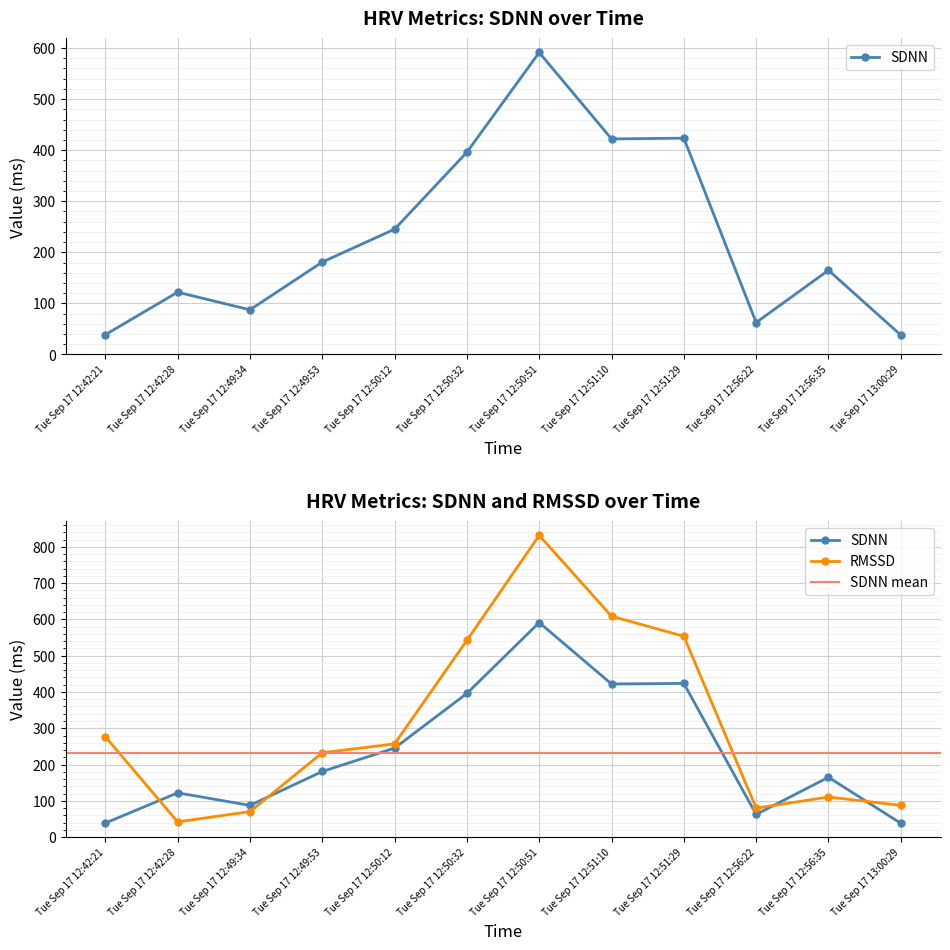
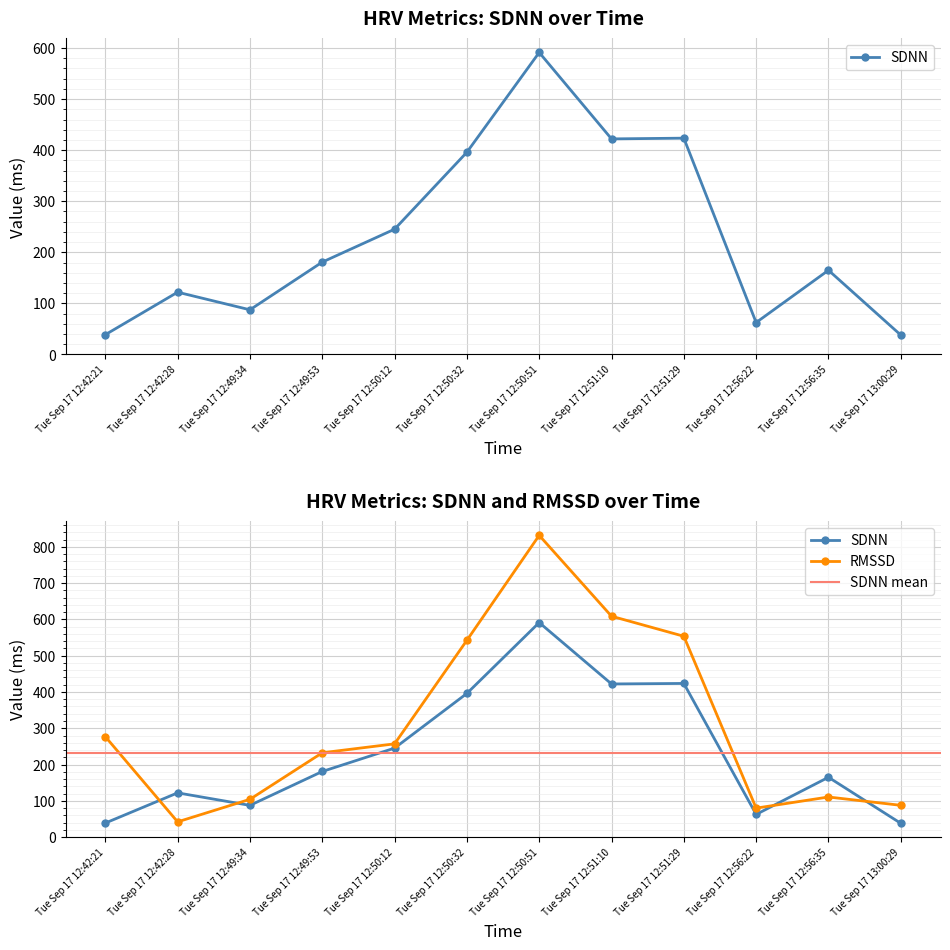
  {
    "HRV Metrics: SDNN over Time": {
      "Tue Sep 17 12:42:21": 40,
      "Tue Sep 17 12:42:28": 120,
      "Tue Sep 17 12:49:34": 90,
      "Tue Sep 17 12:49:53": 180,
      "Tue Sep 17 12:50:12": 250,
      "Tue Sep 17 12:50:32": 400,
      "Tue Sep 17 12:50:51": 590,
      "Tue Sep 17 12:51:10": 420,
      "Tue Sep 17 12:51:29": 420,
      "Tue Sep 17 12:56:22": 60,
      "Tue Sep 17 12:56:35": 160,
      "Tue Sep 17 13:00:29": 40
    },
    "HRV Metrics: SDNN and RMSSD over Time": {
      "SDNN": {
        "Tue Sep 17 12:42:21": 40,
        "Tue Sep 17 12:42:28": 120,
        "Tue Sep 17 12:49:34": 90,
        "Tue Sep 17 12:49:53": 180,
        "Tue Sep 17 12:50:12": 250,
        "Tue Sep 17 12:50:32": 400,
        "Tue Sep 17 12:50:51": 590,
        "Tue Sep 17 12:51:10": 420,
        "Tue Sep 17 12:51:29": 420,
        "Tue Sep 17 12:56:22": 60,
        "Tue Sep 17 12:56:35": 160,
        "Tue Sep 17 13:00:29": 40
      },
      "RMSSD": {
        "Tue Sep 17 12:42:21": 280,
        "Tue Sep 17 12:42:28": 40,
-       "Tue Sep 17 12:49:34": 70,
+       "Tue Sep 17 12:49:34": 100,
        "Tue Sep 17 12:49:53": 230,
        "Tue Sep 17 12:50:12": 260,
        "Tue Sep 17 12:50:32": 540,
        "Tue Sep 17 12:50:51": 830,
        "Tue Sep 17 12:51:10": 610,
        "Tue Sep 17 12:51:29": 550,
        "Tue Sep 17 12:56:22": 80,
        "Tue Sep 17 12:56:35": 110,
        "Tue Sep 17 13:00:29": 90
      }
    }
  }
